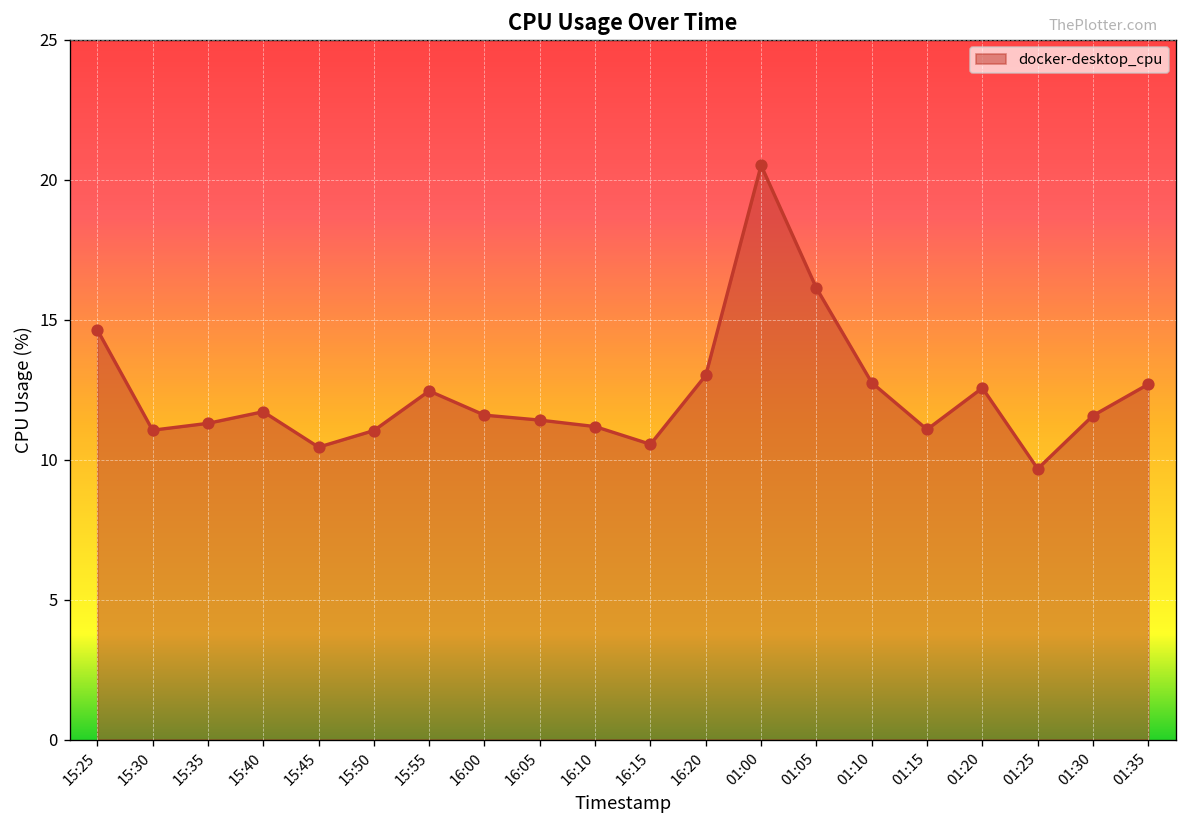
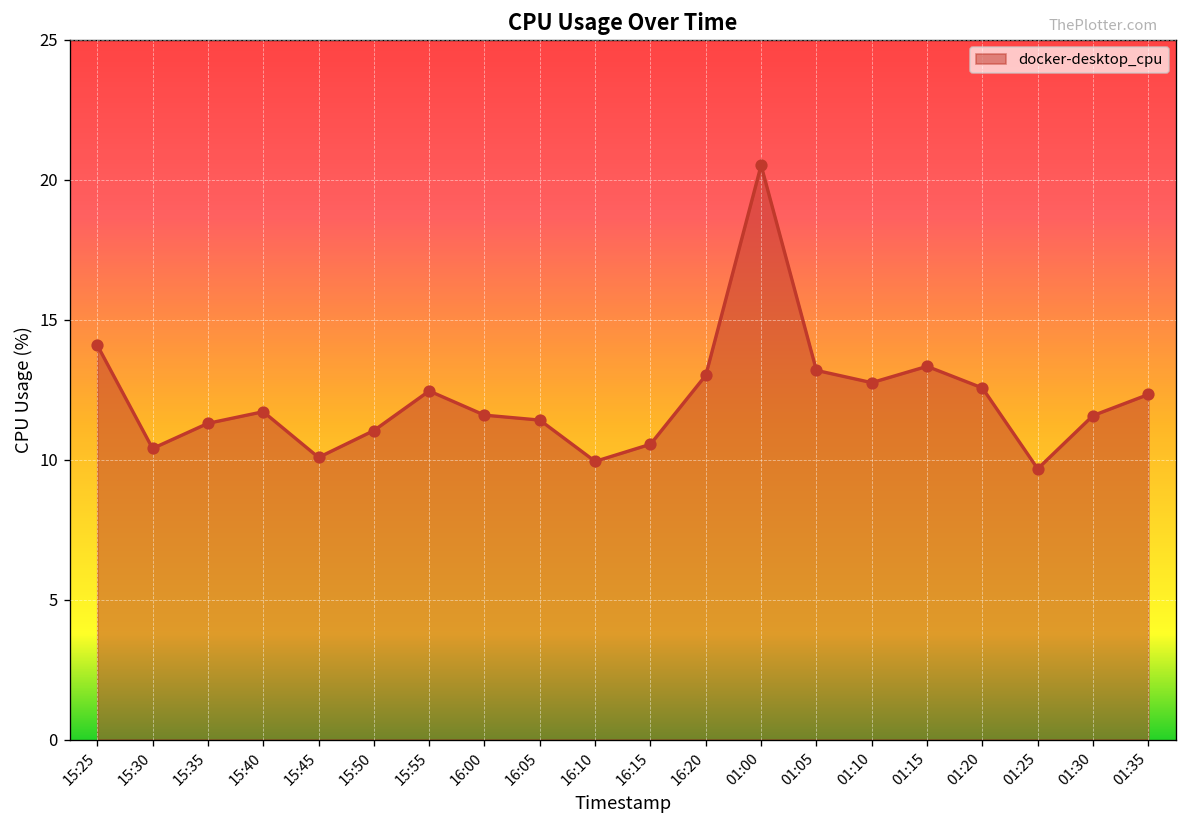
  {
-   "15:25": 14.6,
-   "15:30": 11.1,
+   "15:25": 14.1,
+   "15:30": 10.4,
    "15:35": 11.3,
    "15:40": 11.7,
-   "15:45": 10.5,
+   "15:45": 10.1,
    "15:50": 11.0,
    "15:55": 12.5,
    "16:00": 11.6,
    "16:05": 11.4,
-   "16:10": 11.2,
+   "16:10": 9.9,
    "16:15": 10.6,
    "16:20": 13.0,
    "01:00": 20.5,
-   "01:05": 16.1,
+   "01:05": 13.2,
    "01:10": 12.8,
-   "01:15": 11.1,
+   "01:15": 13.3,
    "01:20": 12.6,
    "01:25": 9.7,
    "01:30": 11.6,
-   "01:35": 12.7
+   "01:35": 12.3
  }
